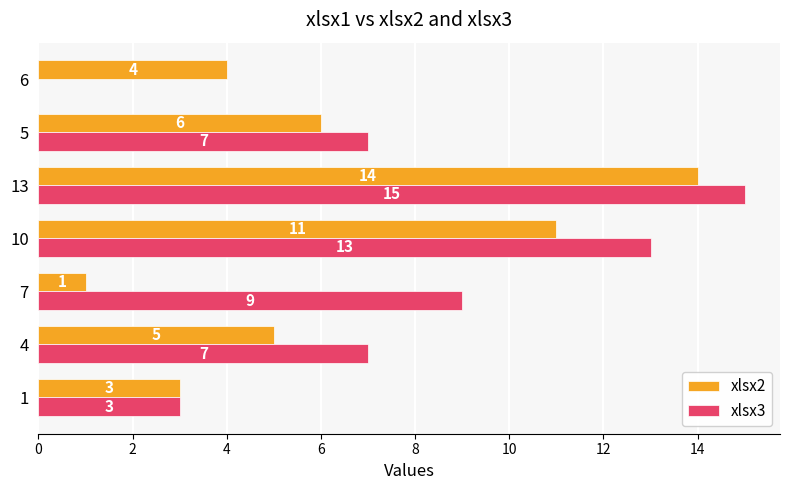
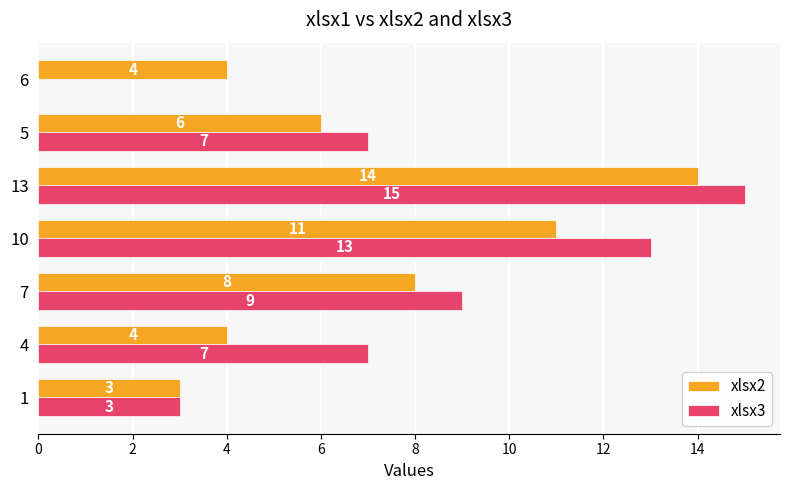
  {
    "xlsx2": {
      "6": 4,
      "5": 6,
      "13": 14,
      "10": 11,
-     "7": 1,
-     "4": 5,
+     "7": 8,
+     "4": 4,
      "1": 3
    },
    "xlsx3": {
      "5": 7,
      "13": 15,
      "10": 13,
      "7": 9,
      "4": 7,
      "1": 3
    }
  }
